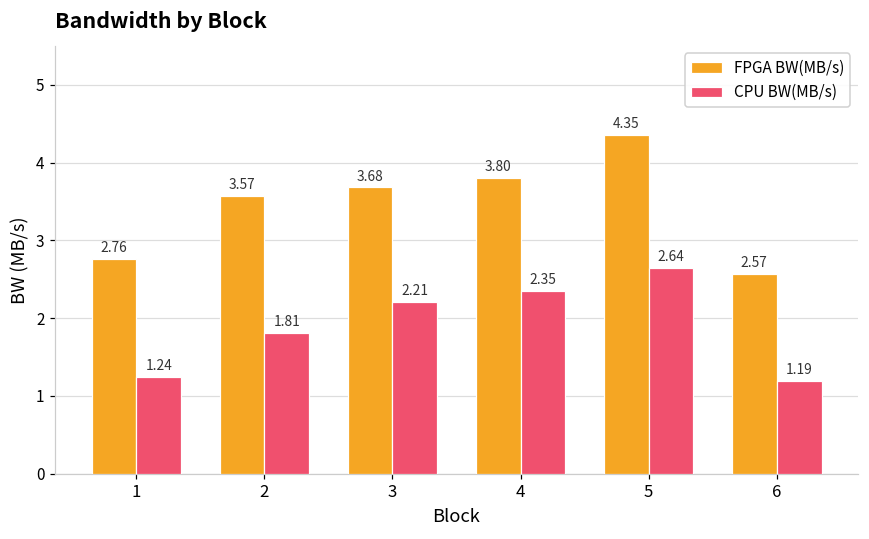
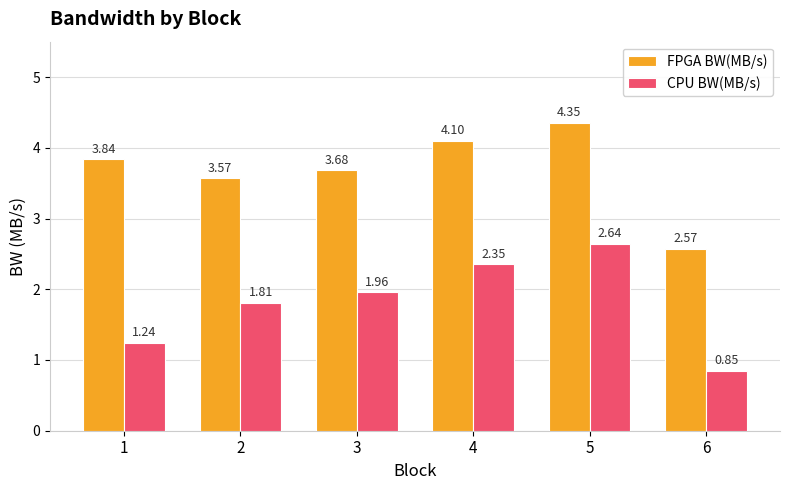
  {
    "FPGA BW(MB/s)": {
-     "1": 2.76,
+     "1": 3.84,
      "2": 3.57,
      "3": 3.68,
-     "4": 3.80,
+     "4": 4.10,
      "5": 4.35,
      "6": 2.57
    },
    "CPU BW(MB/s)": {
      "1": 1.24,
      "2": 1.81,
-     "3": 2.21,
+     "3": 1.96,
      "4": 2.35,
      "5": 2.64,
-     "6": 1.19
+     "6": 0.85
    }
  }
